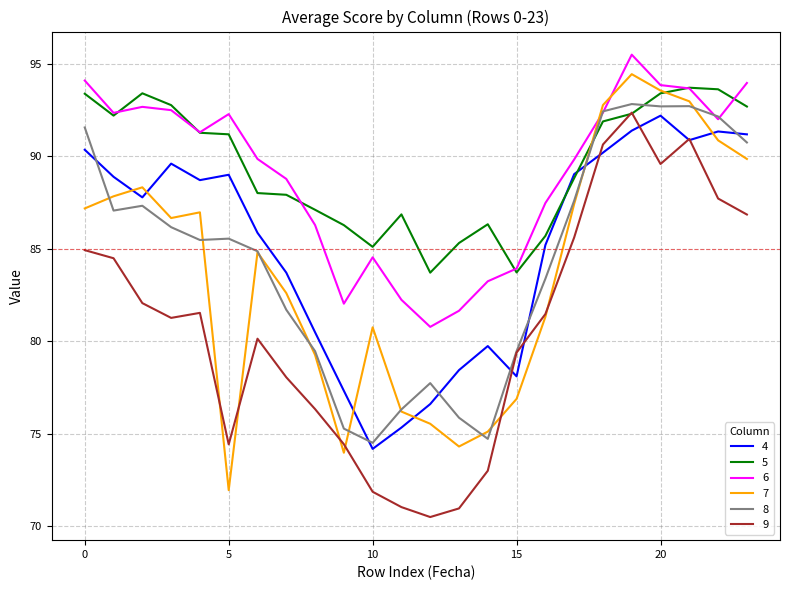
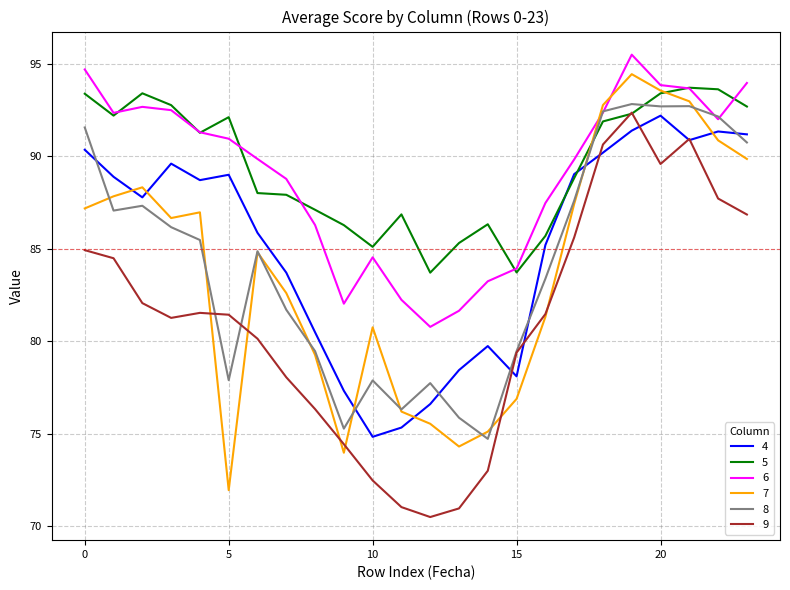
  {
    "4": {
      "0": 90.4,
      "5": 89.0,
-     "10": 74.2,
+     "10": 74.8,
      "15": 78.1,
      "20": 92.2
    },
    "5": {
      "0": 93.4,
-     "5": 91.2,
+     "5": 92.1,
      "10": 85.1,
      "15": 83.7,
      "20": 93.4
    },
    "6": {
-     "0": 94.1,
-     "5": 92.3,
+     "0": 94.7,
+     "5": 91.0,
      "10": 84.5,
      "15": 83.9,
      "20": 93.9
    },
    "7": {
      "0": 87.2,
      "5": 71.9,
      "10": 80.8,
      "15": 76.9,
      "20": 93.6
    },
    "8": {
      "0": 91.6,
-     "5": 85.6,
-     "10": 74.5,
+     "5": 77.9,
+     "10": 77.9,
      "20": 92.7
    },
    "9": {
      "0": 84.9,
-     "5": 74.4,
-     "10": 71.9,
+     "5": 81.4,
+     "10": 72.5,
      "20": 89.6
    }
  }
